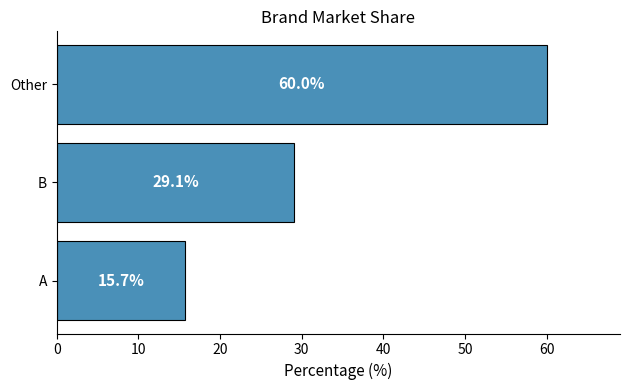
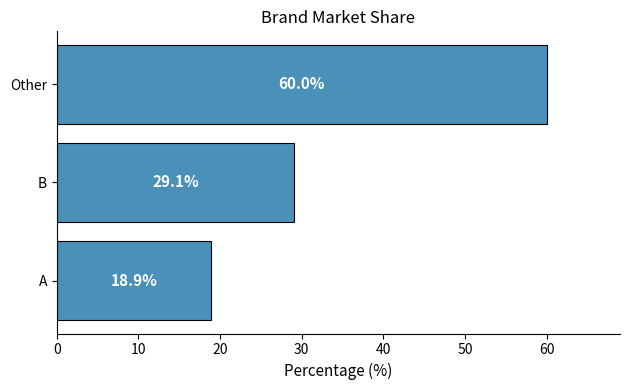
  {
    "Other": "60.0%",
    "B": "29.1%",
-   "A": "15.7%"
+   "A": "18.9%"
  }
